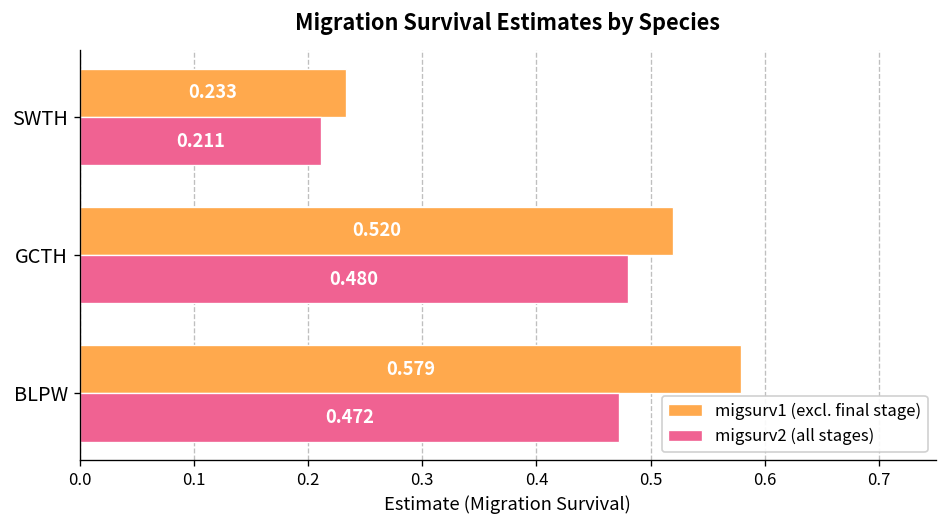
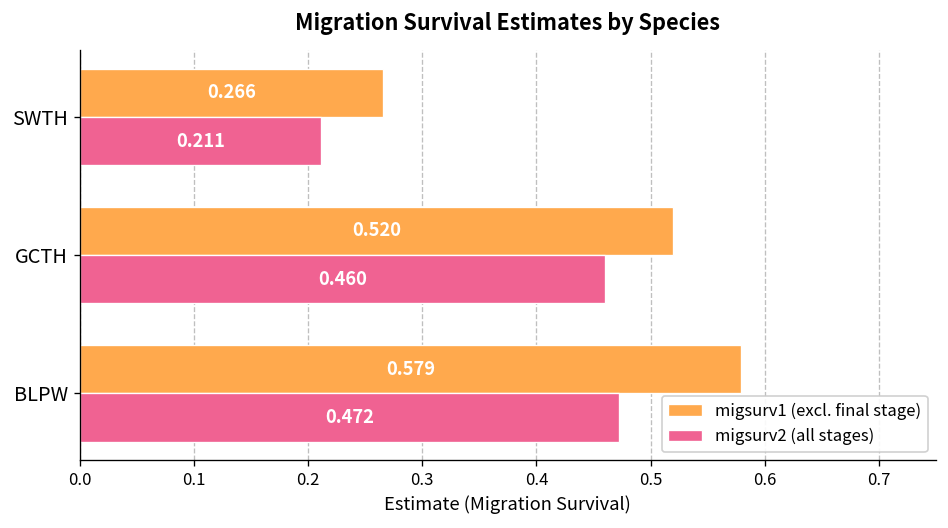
  {
    "migsurv1 (excl. final stage)": {
-     "SWTH": 0.233,
+     "SWTH": 0.266,
      "GCTH": 0.520,
      "BLPW": 0.579
    },
    "migsurv2 (all stages)": {
      "SWTH": 0.211,
-     "GCTH": 0.480,
+     "GCTH": 0.460,
      "BLPW": 0.472
    }
  }
